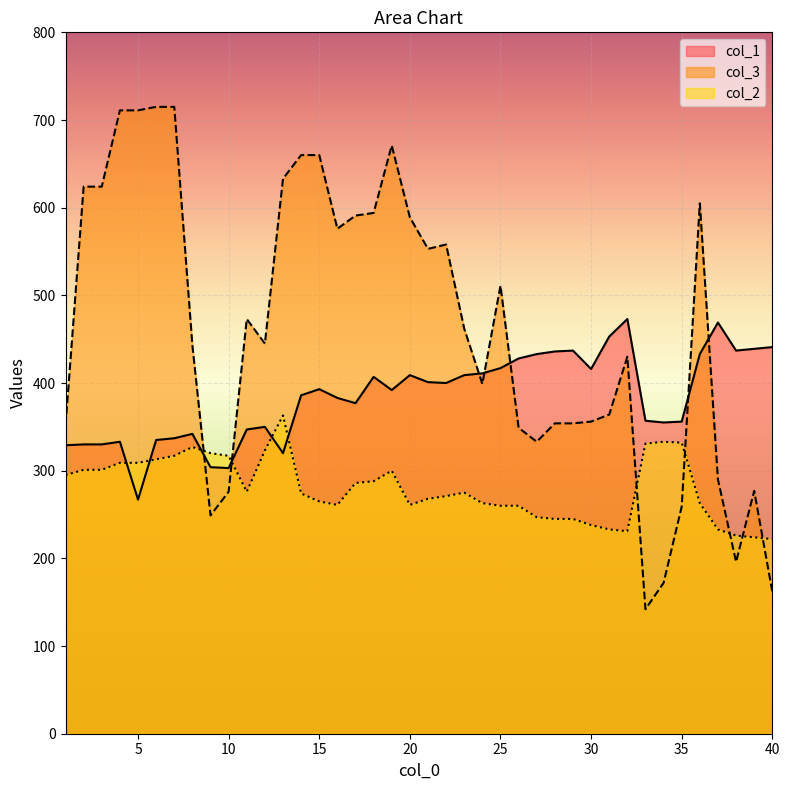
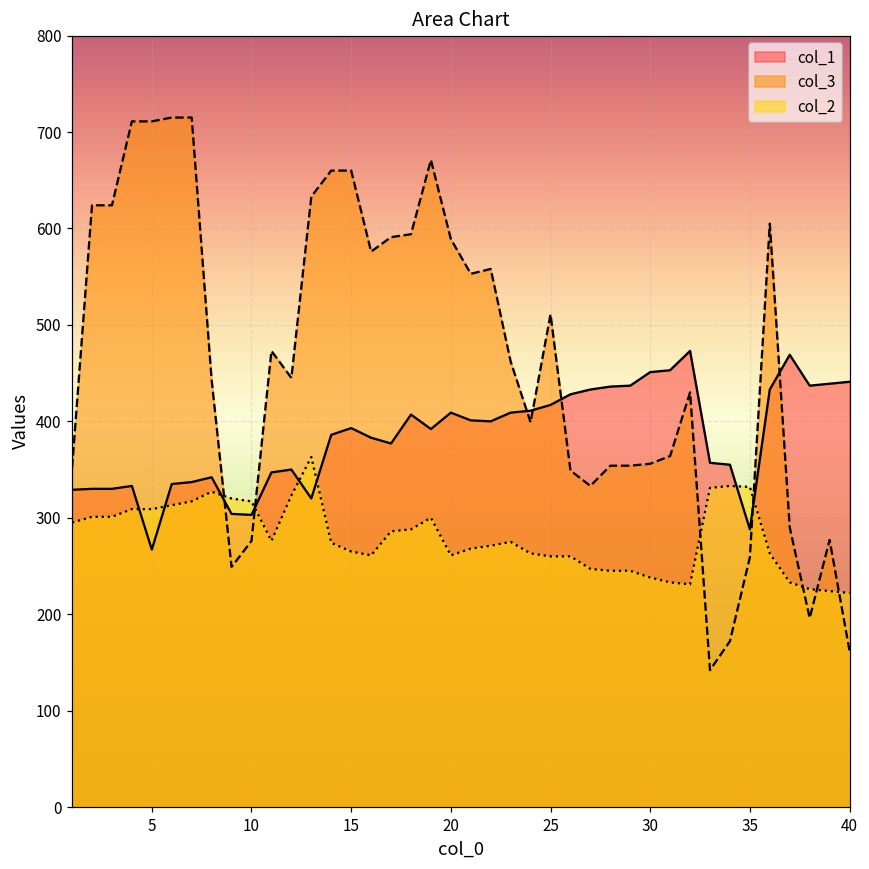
  {
    "col_1": {
      "5": 270,
      "10": 300,
      "15": 390,
      "20": 410,
      "25": 420,
-     "30": 420,
-     "35": 360,
+     "30": 450,
+     "35": 290,
      "40": 440
    },
    "col_3": {
      "5": 710,
      "10": 280,
      "15": 660,
      "20": 590,
      "25": 510,
      "30": 360,
      "35": 260,
      "40": 160
    },
    "col_2": {
      "5": 310,
      "10": 320,
      "15": 270,
      "20": 260,
      "25": 260,
      "30": 240,
      "35": 330,
      "40": 220
    }
  }
